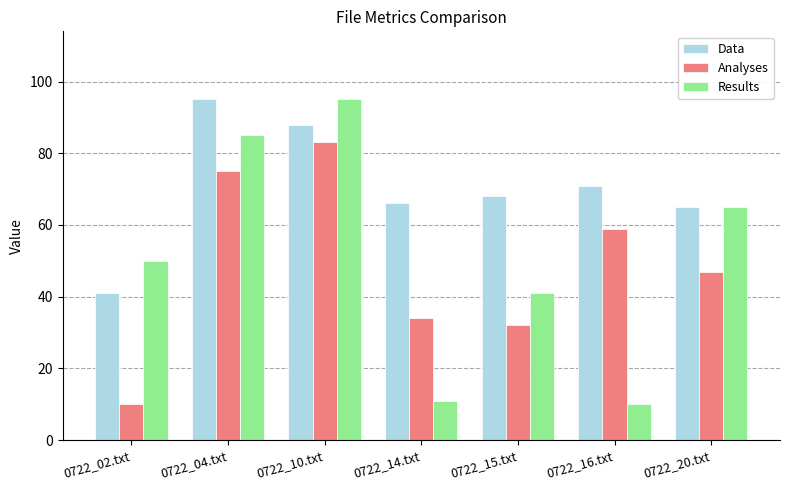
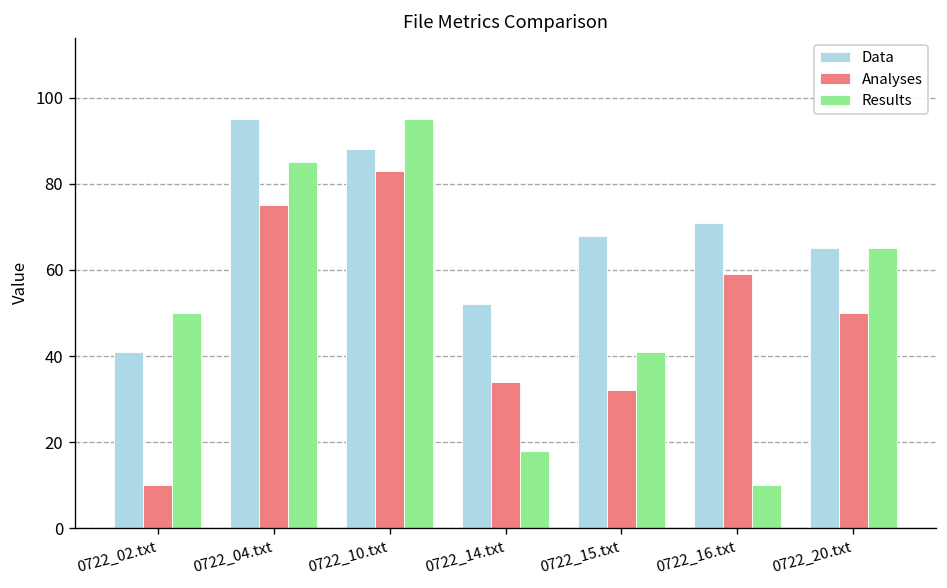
  {
    "Data": {
      "0722_02.txt": 41,
      "0722_04.txt": 95,
      "0722_10.txt": 88,
-     "0722_14.txt": 66,
+     "0722_14.txt": 52,
      "0722_15.txt": 68,
      "0722_16.txt": 71,
      "0722_20.txt": 65
    },
    "Analyses": {
      "0722_02.txt": 10,
      "0722_04.txt": 75,
      "0722_10.txt": 83,
      "0722_14.txt": 34,
      "0722_15.txt": 32,
      "0722_16.txt": 59,
-     "0722_20.txt": 47
+     "0722_20.txt": 50
    },
    "Results": {
      "0722_02.txt": 50,
      "0722_04.txt": 85,
      "0722_10.txt": 95,
-     "0722_14.txt": 11,
+     "0722_14.txt": 18,
      "0722_15.txt": 41,
      "0722_16.txt": 10,
      "0722_20.txt": 65
    }
  }
